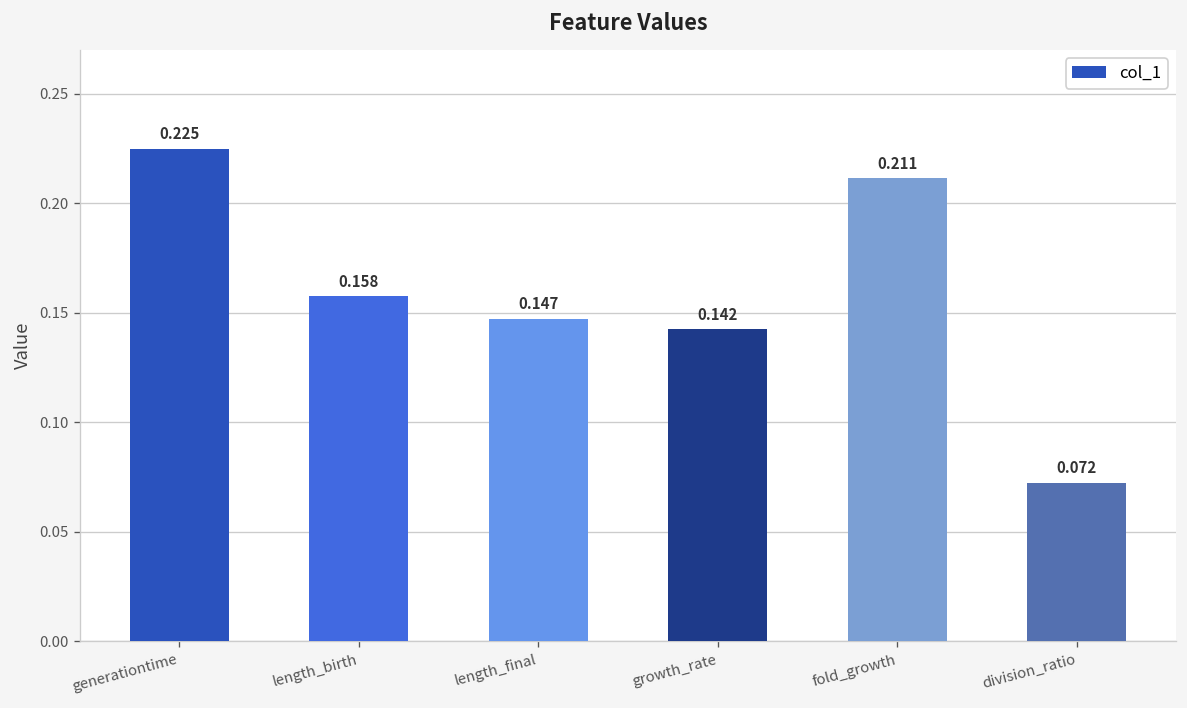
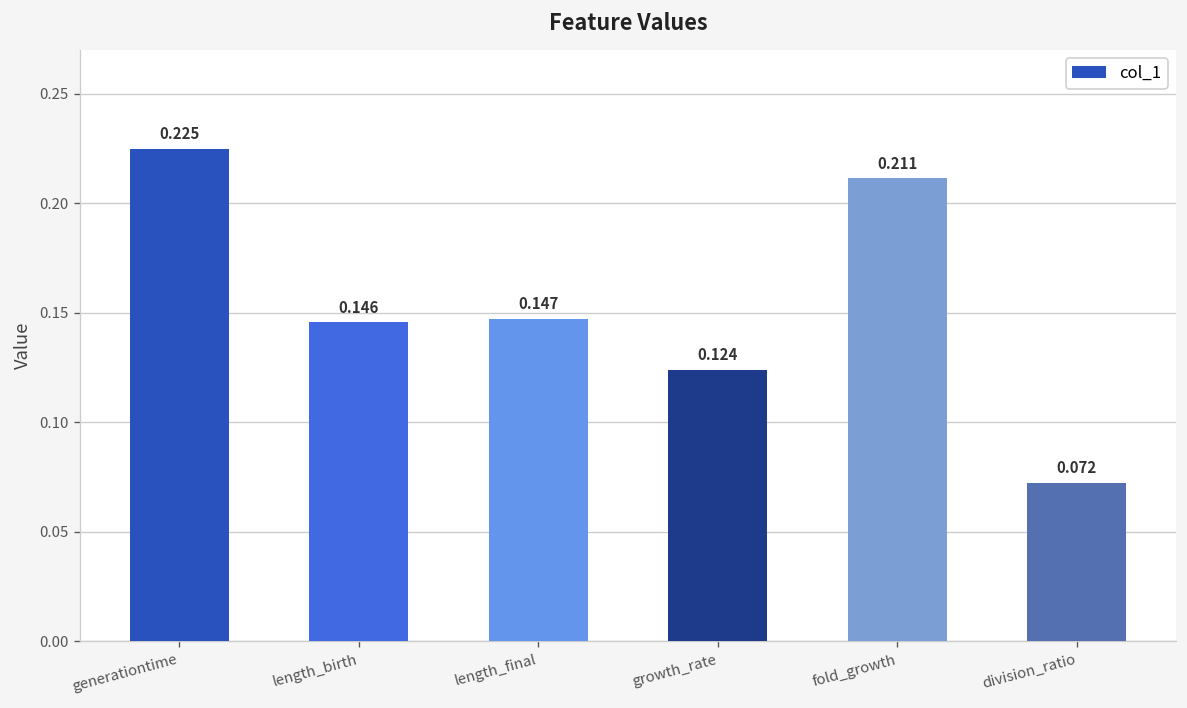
  {
    "generationtime": 0.225,
-   "length_birth": 0.158,
+   "length_birth": 0.146,
    "length_final": 0.147,
-   "growth_rate": 0.142,
+   "growth_rate": 0.124,
    "fold_growth": 0.211,
    "division_ratio": 0.072
  }
